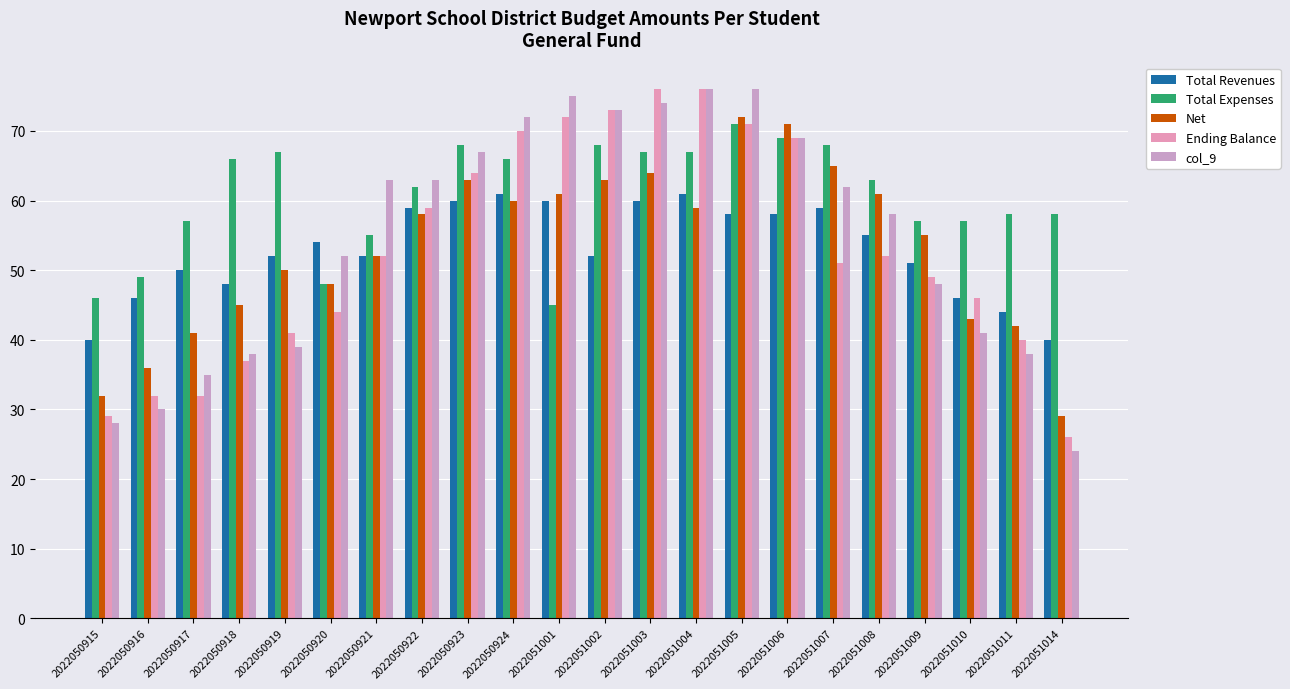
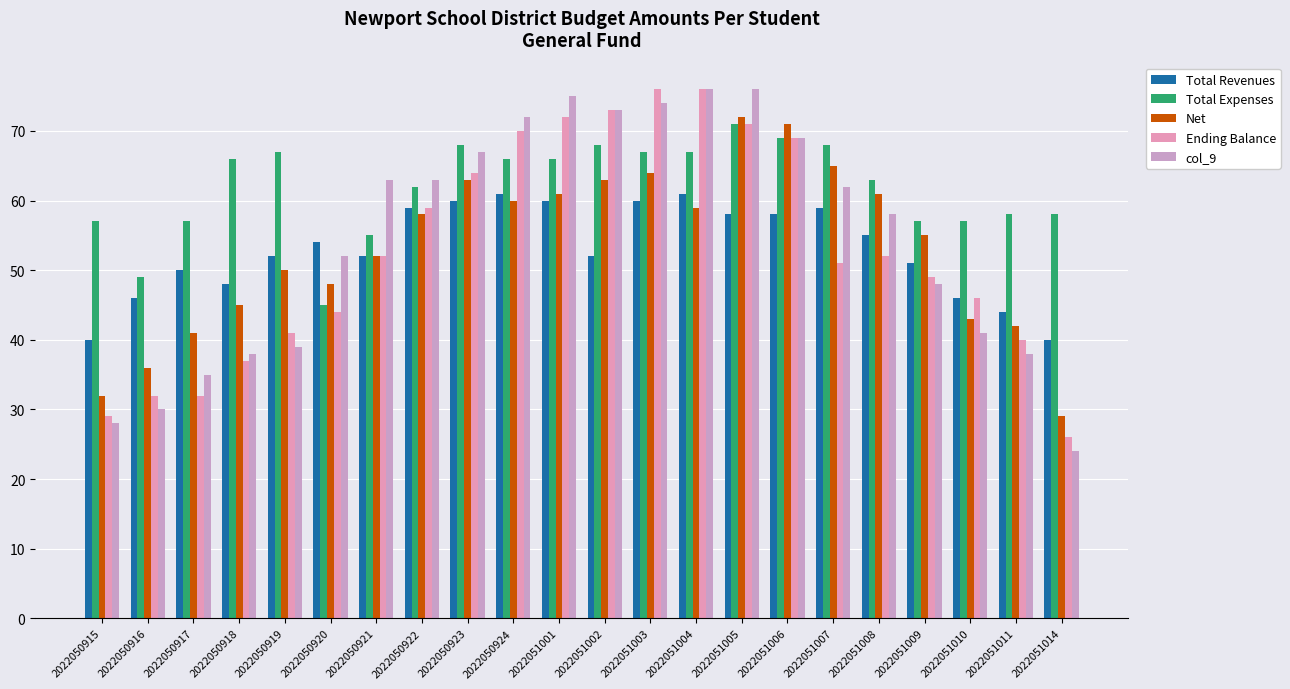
  {
    "Total Revenues": {
      "2022050915": 40,
      "2022050916": 46,
      "2022050917": 50,
      "2022050918": 48,
      "2022050919": 52,
      "2022050920": 54,
      "2022050921": 52,
      "2022050922": 59,
      "2022050923": 60,
      "2022050924": 61,
      "2022051001": 60,
      "2022051002": 52,
      "2022051003": 60,
      "2022051004": 61,
      "2022051005": 58,
      "2022051006": 58,
      "2022051007": 59,
      "2022051008": 55,
      "2022051009": 51,
      "2022051010": 46,
      "2022051011": 44,
      "2022051014": 40
    },
    "Total Expenses": {
-     "2022050915": 46,
+     "2022050915": 57,
      "2022050916": 49,
      "2022050917": 57,
      "2022050918": 66,
      "2022050919": 67,
-     "2022050920": 48,
+     "2022050920": 45,
      "2022050921": 55,
      "2022050922": 62,
      "2022050923": 68,
      "2022050924": 66,
-     "2022051001": 45,
+     "2022051001": 66,
      "2022051002": 68,
      "2022051003": 67,
      "2022051004": 67,
      "2022051005": 71,
      "2022051006": 69,
      "2022051007": 68,
      "2022051008": 63,
      "2022051009": 57,
      "2022051010": 57,
      "2022051011": 58,
      "2022051014": 58
    },
    "Net": {
      "2022050915": 32,
      "2022050916": 36,
      "2022050917": 41,
      "2022050918": 45,
      "2022050919": 50,
      "2022050920": 48,
      "2022050921": 52,
      "2022050922": 58,
      "2022050923": 63,
      "2022050924": 60,
      "2022051001": 61,
      "2022051002": 63,
      "2022051003": 64,
      "2022051004": 59,
      "2022051005": 72,
      "2022051006": 71,
      "2022051007": 65,
      "2022051008": 61,
      "2022051009": 55,
      "2022051010": 43,
      "2022051011": 42,
      "2022051014": 29
    }
  }
